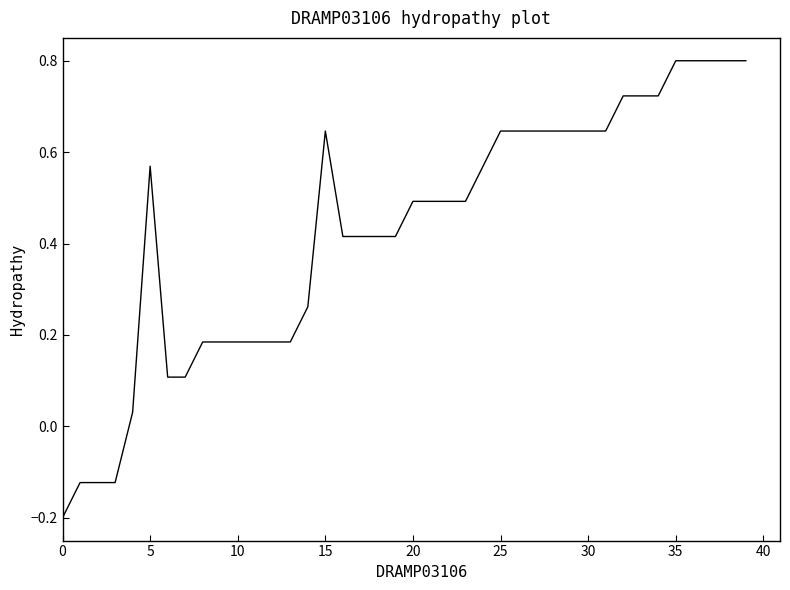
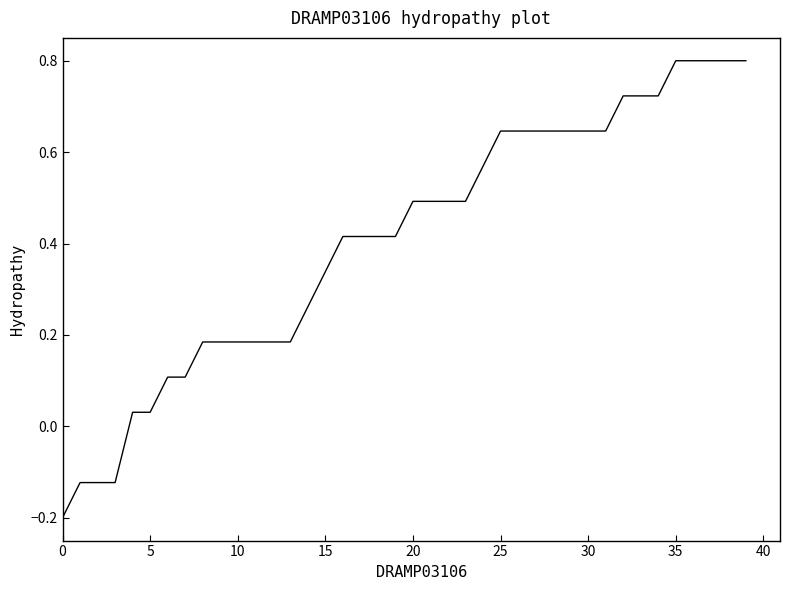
  {
    "0": -0.20,
-   "5": 0.57,
+   "5": 0.03,
    "10": 0.18,
-   "15": 0.65,
+   "15": 0.34,
    "20": 0.49,
    "25": 0.65,
    "30": 0.65,
    "35": 0.80
  }
